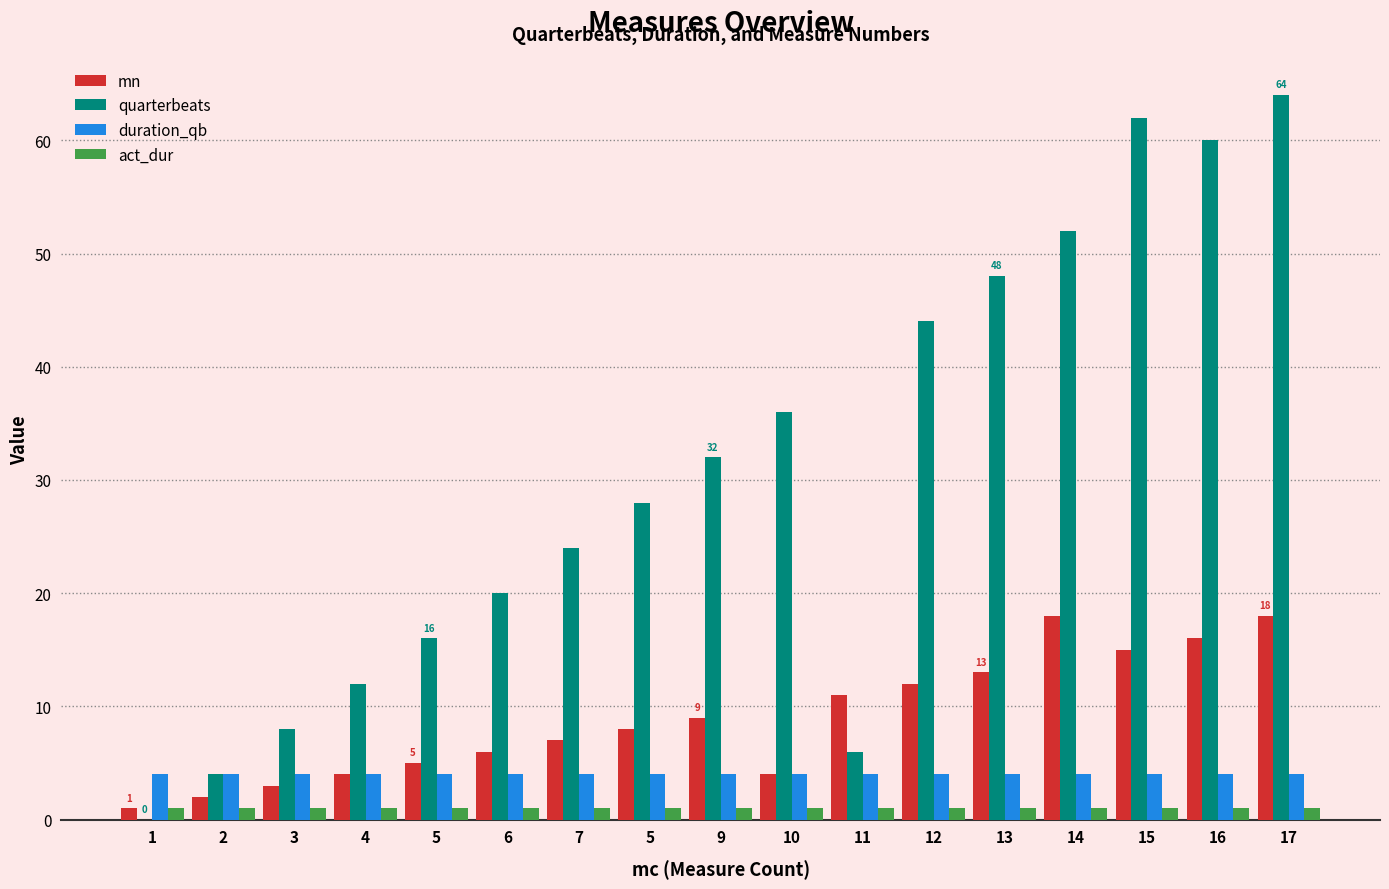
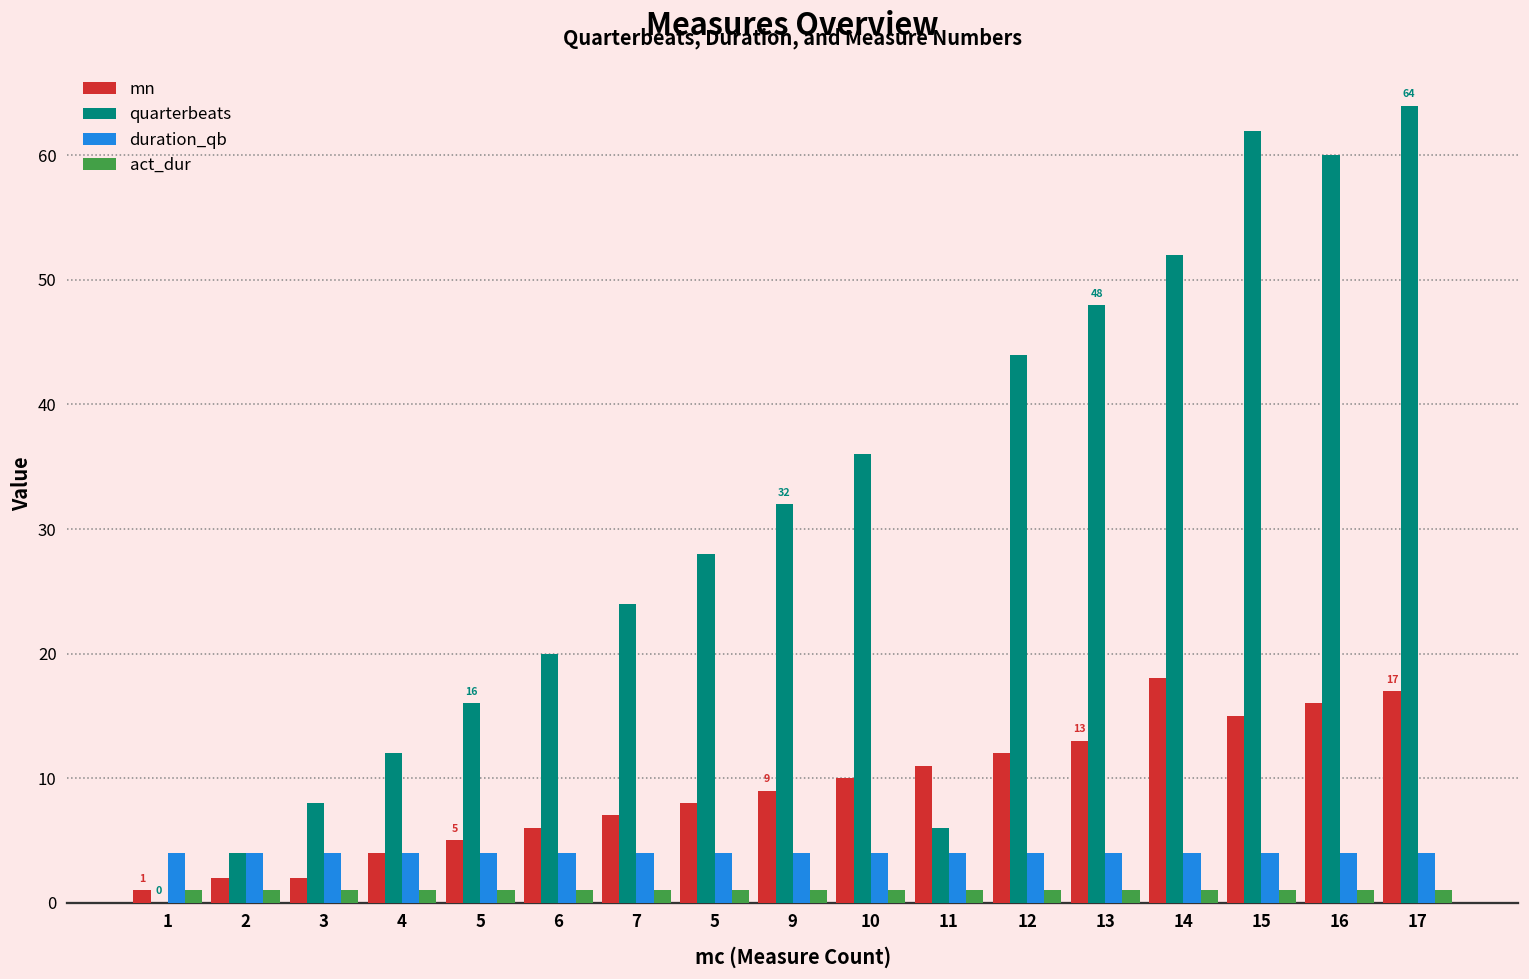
  {
    "mn": {
      "1": 1,
-     "3": 3,
+     "3": 2,
      "9": 9,
-     "10": 4,
+     "10": 10,
      "13": 13,
-     "17": 18
+     "17": 17
    },
    "quarterbeats": {
      "1": 0,
      "9": 32,
      "13": 48,
      "17": 64
    },
    "duration_qb": {
      "1": 4,
      "2": 4,
      "3": 4,
      "4": 4,
      "6": 4,
      "7": 4,
      "9": 4,
      "10": 4,
      "11": 4,
      "12": 4,
      "13": 4,
      "14": 4,
      "15": 4,
      "16": 4,
      "17": 4
    },
    "act_dur": {
      "1": 1,
      "2": 1,
      "3": 1,
      "4": 1,
      "6": 1,
      "7": 1,
      "9": 1,
      "10": 1,
      "11": 1,
      "12": 1,
      "13": 1,
      "14": 1,
      "15": 1,
      "16": 1,
      "17": 1
    }
  }
